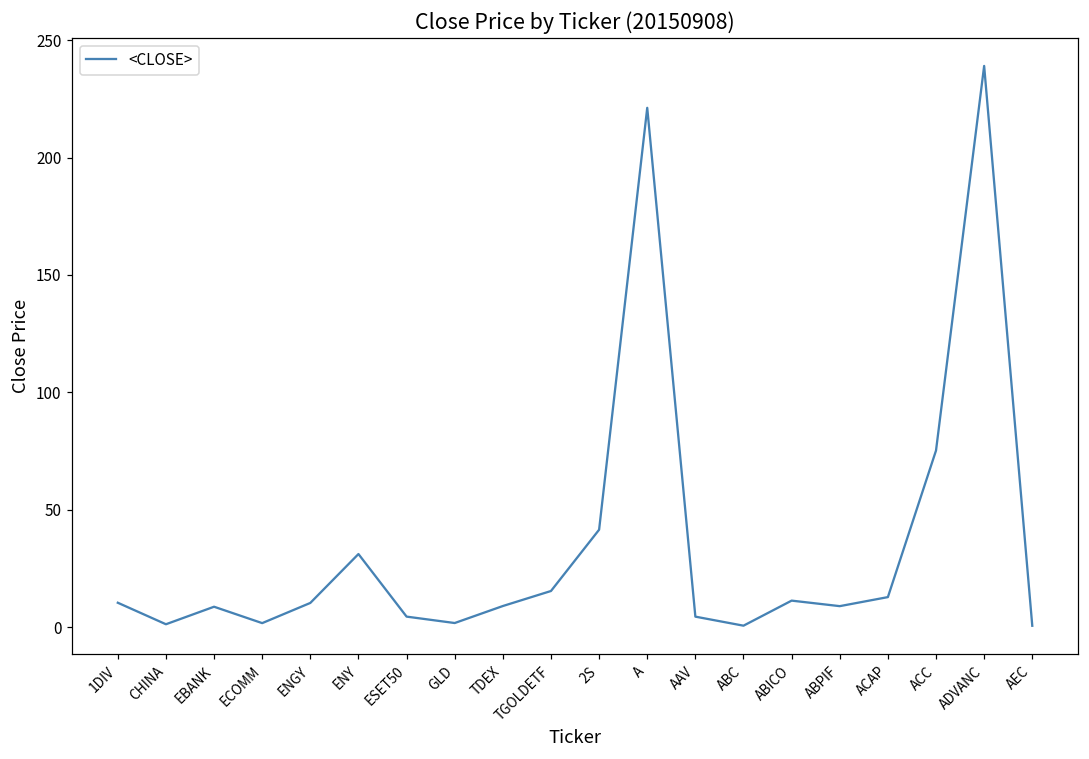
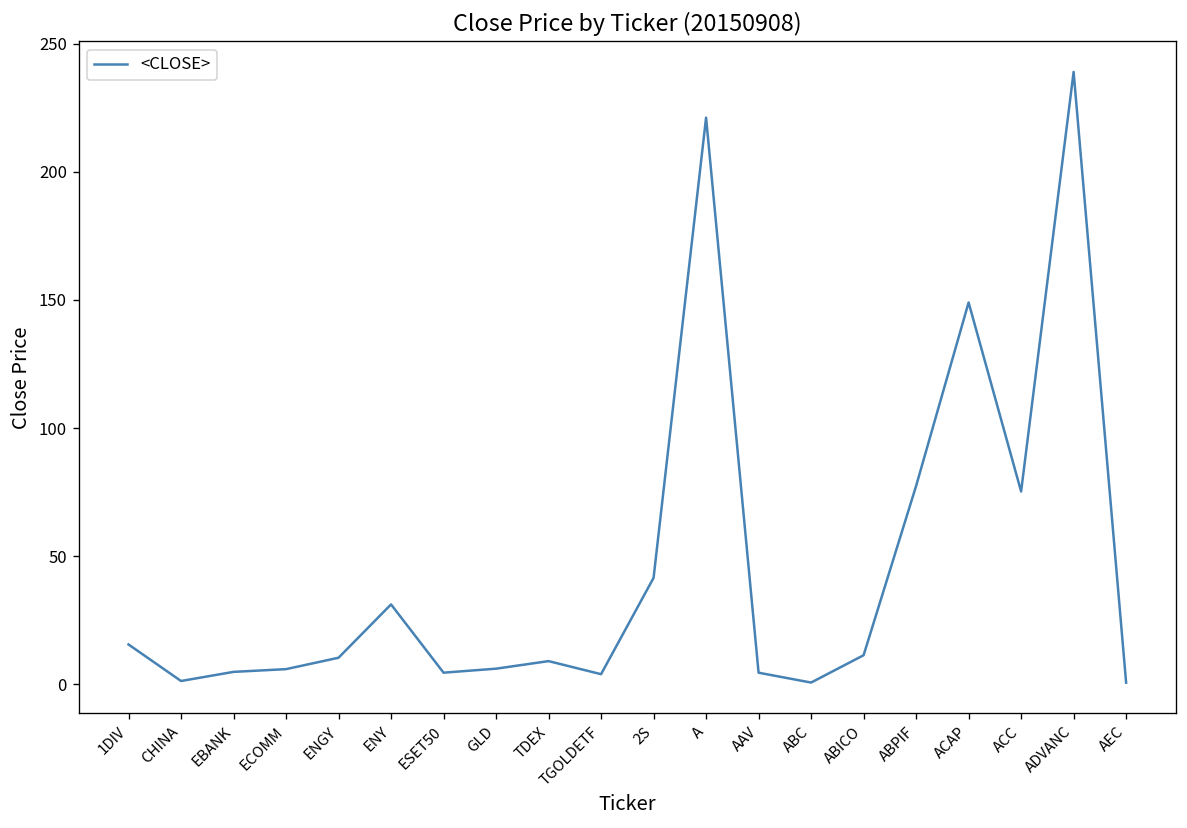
  {
-   "1DIV": 10,
+   "1DIV": 16,
    "CHINA": 1,
-   "EBANK": 9,
-   "ECOMM": 2,
+   "EBANK": 5,
+   "ECOMM": 6,
    "ENGY": 10,
    "ENY": 31,
    "ESET50": 4,
-   "GLD": 2,
+   "GLD": 6,
    "TDEX": 9,
-   "TGOLDETF": 15,
+   "TGOLDETF": 4,
    "2S": 42,
    "A": 221,
    "AAV": 4,
    "ABC": 1,
    "ABICO": 11,
-   "ABPIF": 9,
-   "ACAP": 13,
+   "ABPIF": 77,
+   "ACAP": 149,
    "ACC": 75,
    "ADVANC": 239,
    "AEC": 1
  }
